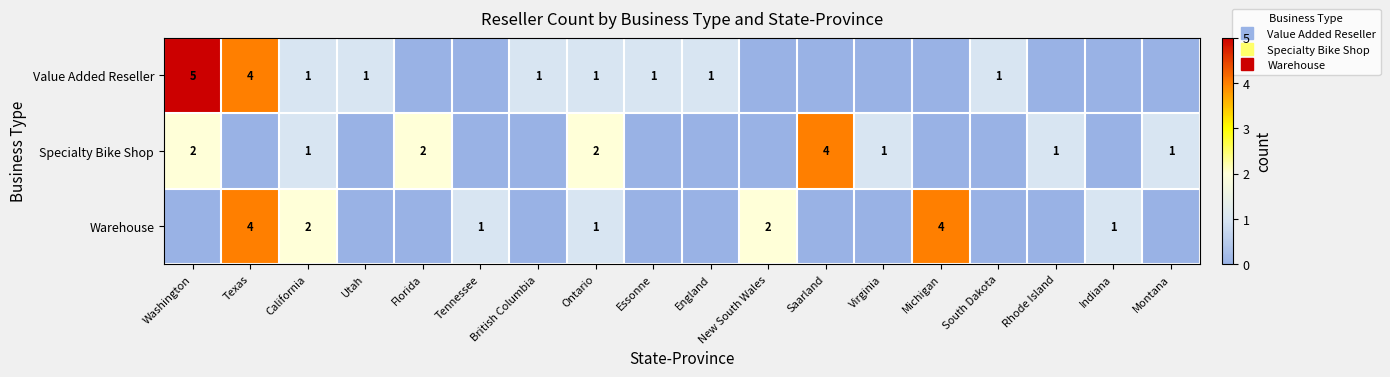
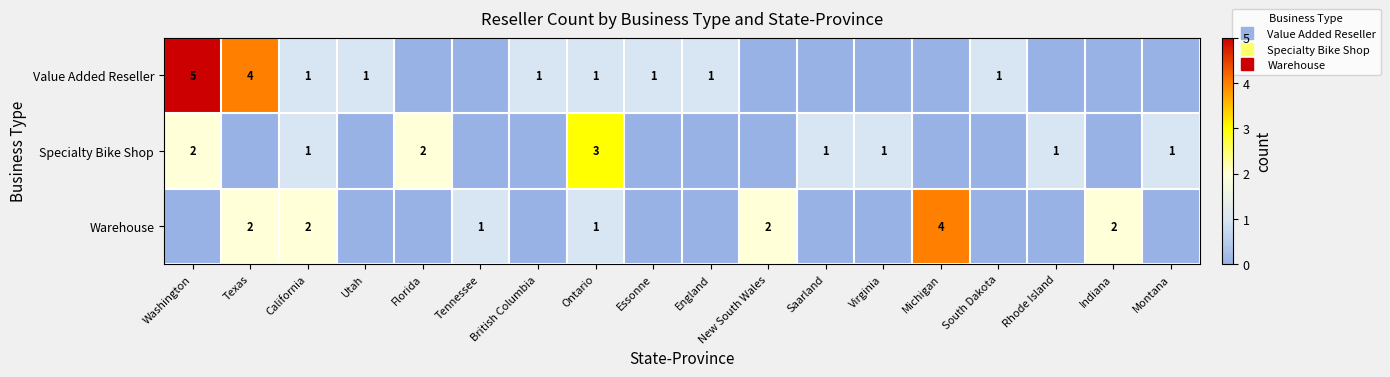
  {
    "Value Added Reseller": {
      "Washington": 5,
      "Texas": 4,
      "California": 1,
      "Utah": 1,
      "British Columbia": 1,
      "Ontario": 1,
      "Essonne": 1,
      "England": 1,
      "South Dakota": 1
    },
    "Specialty Bike Shop": {
      "Washington": 2,
      "California": 1,
      "Florida": 2,
-     "Ontario": 2,
-     "Saarland": 4,
+     "Ontario": 3,
+     "Saarland": 1,
      "Virginia": 1,
      "Rhode Island": 1,
      "Montana": 1
    },
    "Warehouse": {
-     "Texas": 4,
+     "Texas": 2,
      "California": 2,
      "Tennessee": 1,
      "Ontario": 1,
      "New South Wales": 2,
      "Michigan": 4,
-     "Indiana": 1
+     "Indiana": 2
    }
  }
